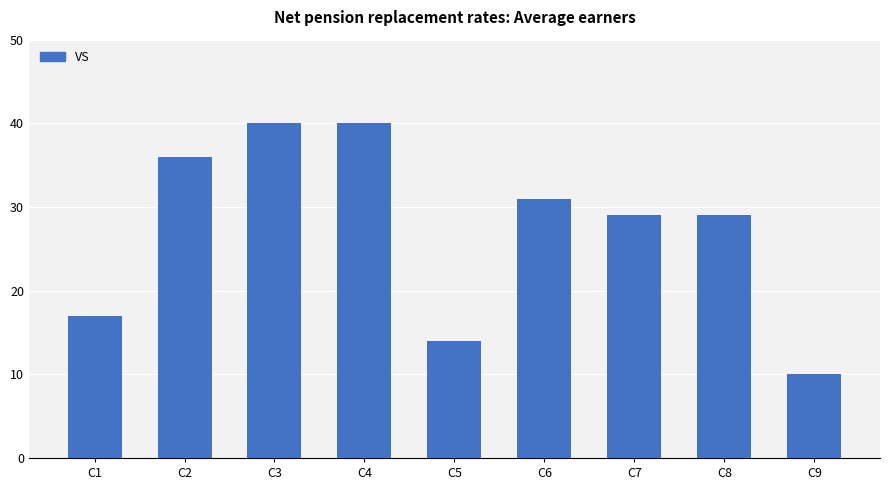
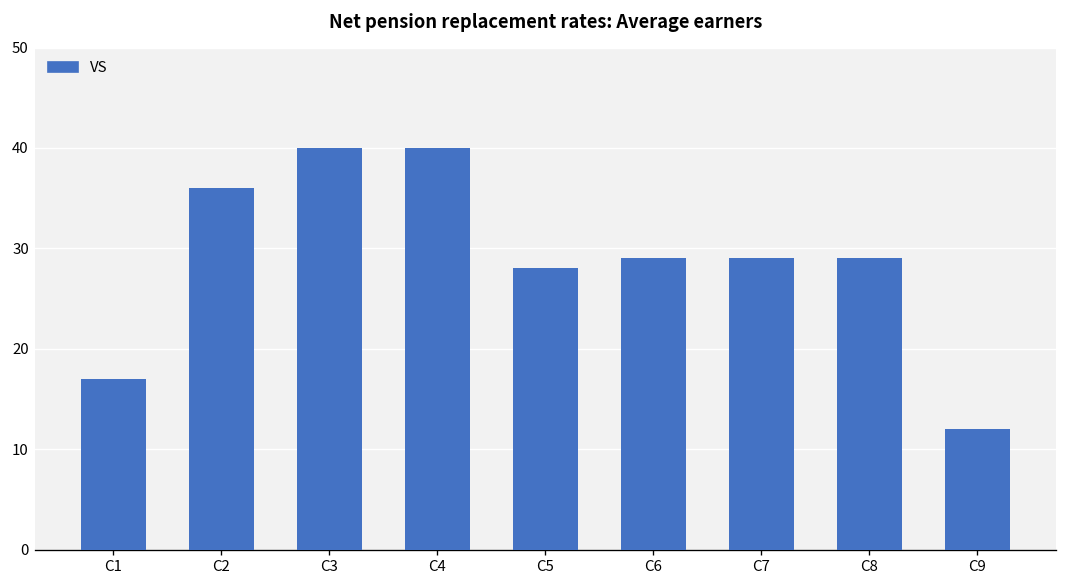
  {
    "C1": 17,
    "C2": 36,
    "C3": 40,
    "C4": 40,
-   "C5": 14,
-   "C6": 31,
+   "C5": 28,
+   "C6": 29,
    "C7": 29,
    "C8": 29,
-   "C9": 10
+   "C9": 12
  }
